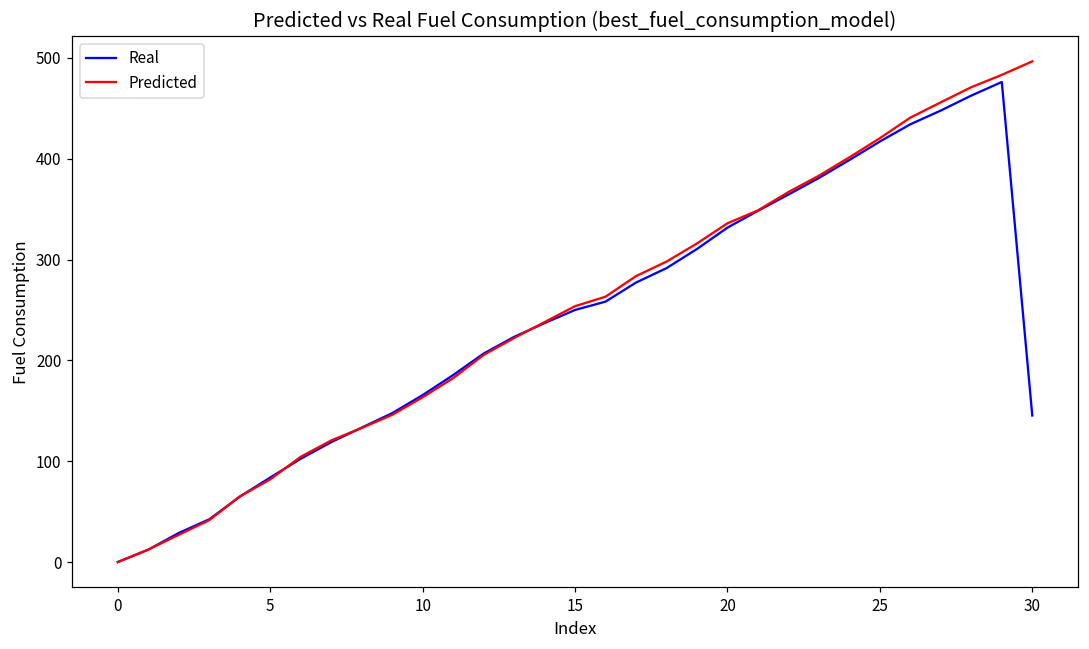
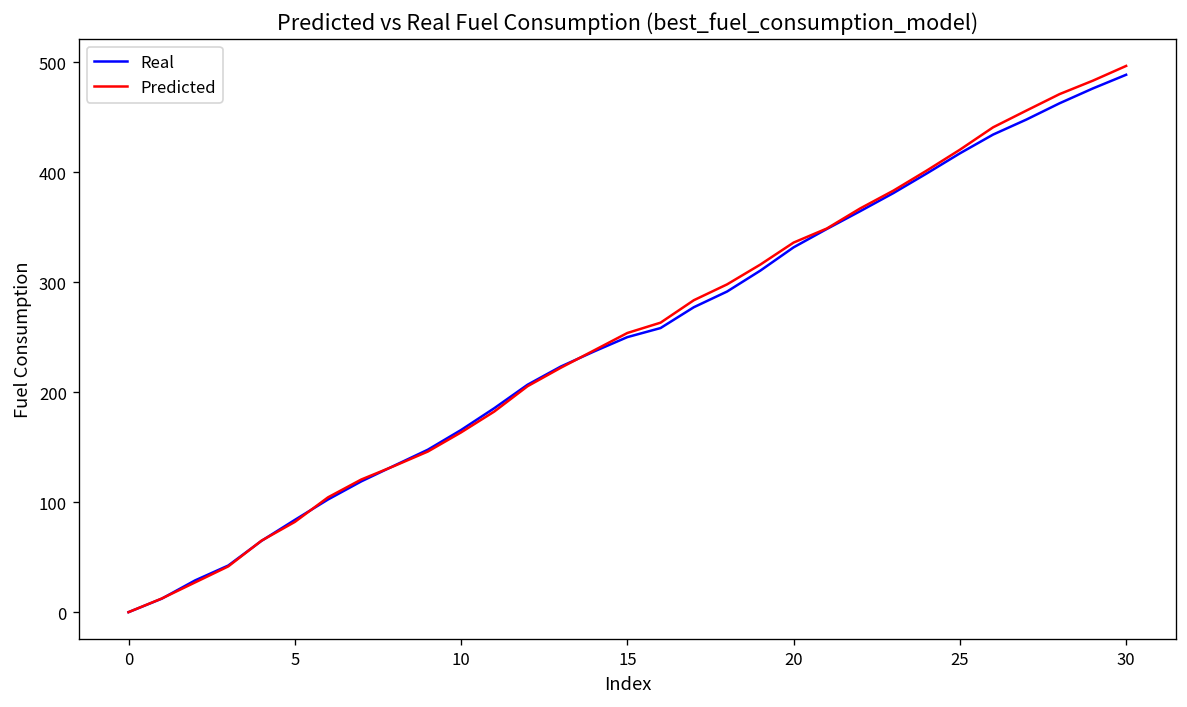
  {
    "Real": {
      "15": 250,
      "20": 330,
      "25": 420,
-     "30": 150
+     "30": 490
    },
    "Predicted": {
      "15": 250,
      "20": 340,
      "25": 420,
      "30": 500
    }
  }
